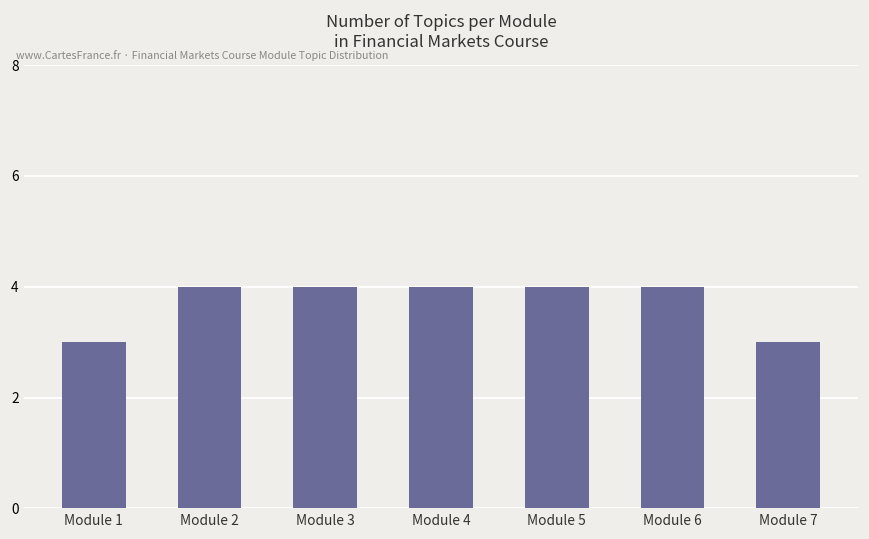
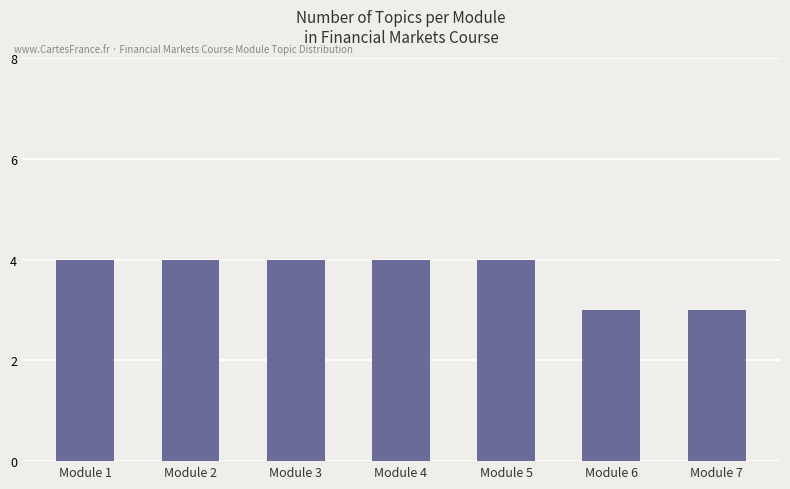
  {
-   "Module 1": 3,
+   "Module 1": 4,
    "Module 2": 4,
    "Module 3": 4,
    "Module 4": 4,
    "Module 5": 4,
-   "Module 6": 4,
+   "Module 6": 3,
    "Module 7": 3
  }
